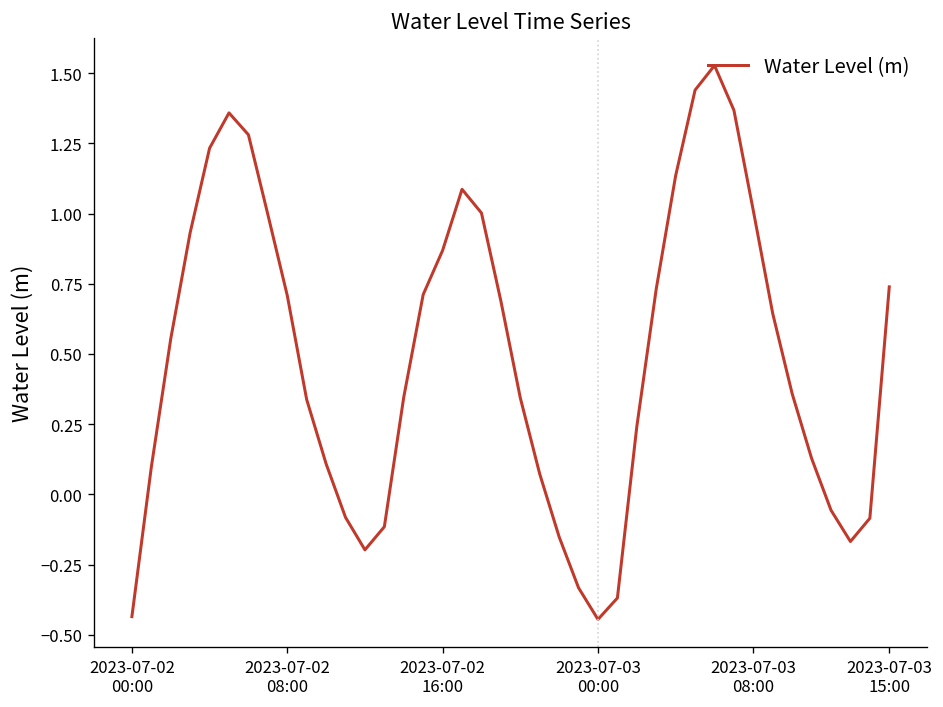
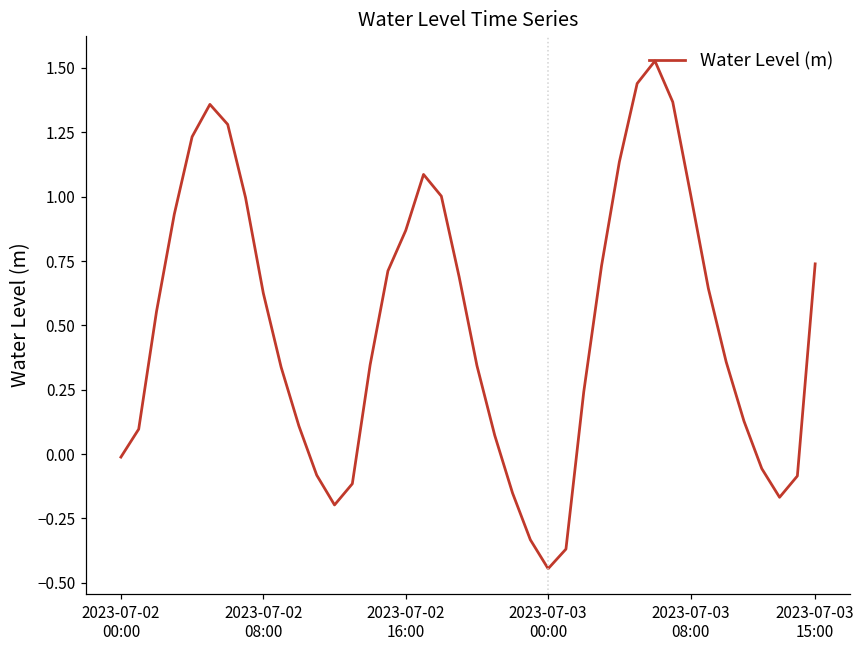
  {
-   "2023-07-02 00:00": -0.44,
-   "2023-07-02 08:00": 0.71,
+   "2023-07-02 00:00": -0.01,
+   "2023-07-02 08:00": 0.63,
    "2023-07-02 16:00": 0.87,
    "2023-07-03 00:00": -0.45,
    "2023-07-03 08:00": 1.01,
    "2023-07-03 15:00": 0.74
  }
